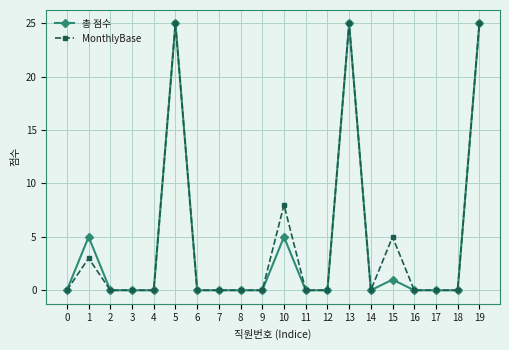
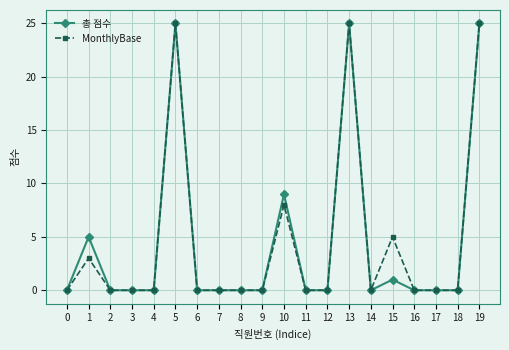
  {
    "총 점수": {
      "1": 5,
-     "10": 5,
+     "10": 9,
      "15": 1
    },
    "MonthlyBase": {
      "1": 3,
      "10": 8,
      "15": 5
    }
  }
